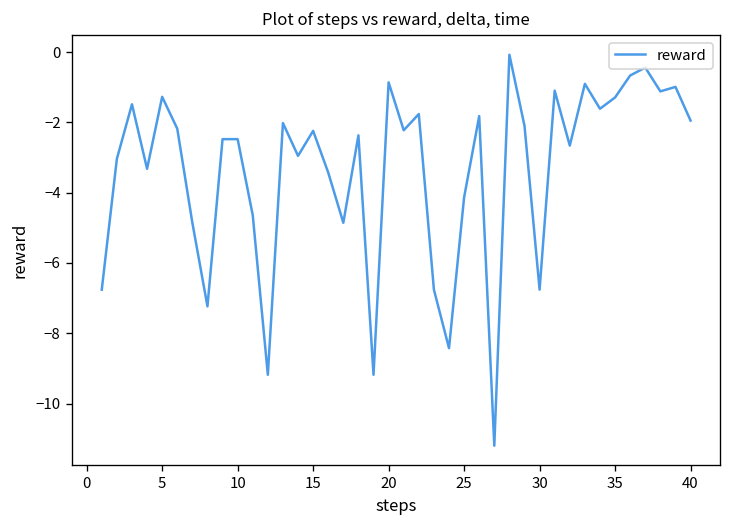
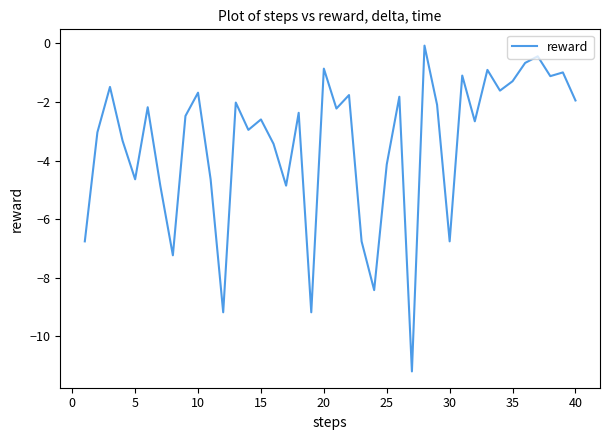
  {
-   "5": -1.3,
-   "10": -2.5,
-   "15": -2.2,
+   "5": -4.6,
+   "10": -1.7,
+   "15": -2.6,
    "20": -0.9,
    "25": -4.1,
    "30": -6.8,
    "35": -1.3,
    "40": -2.0
  }
